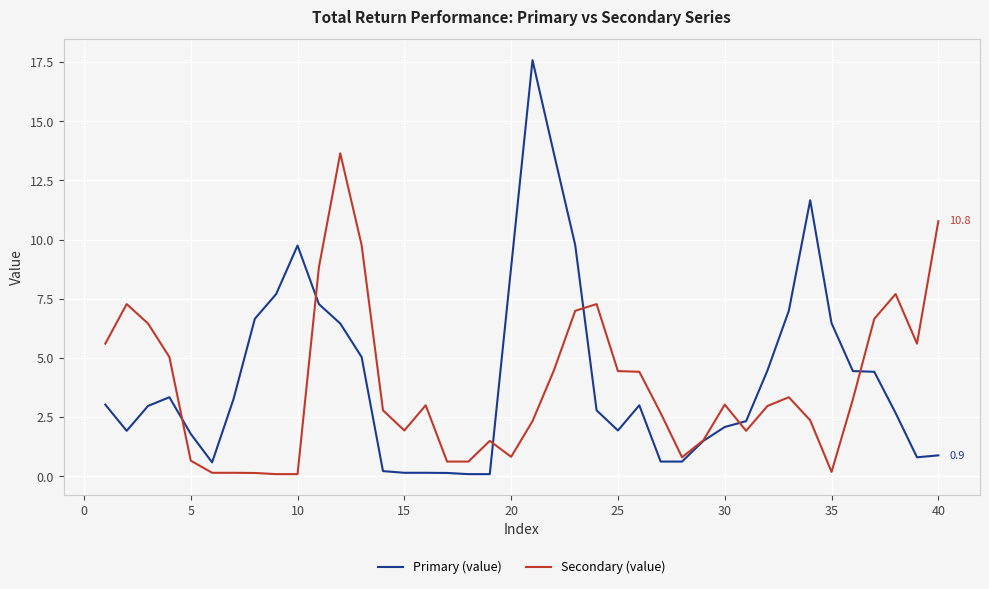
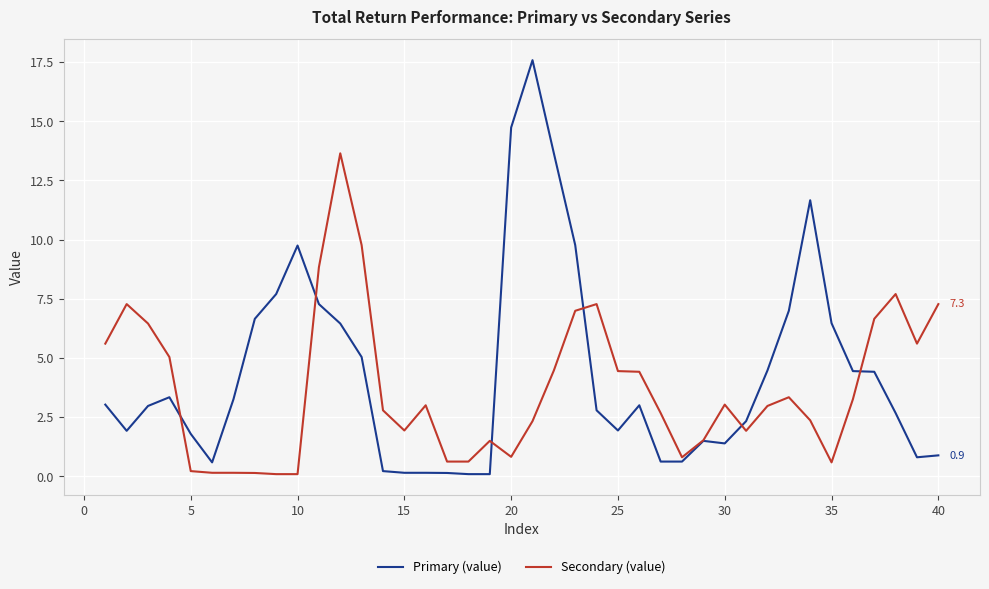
  {
    "Primary (value)": {
      "5": 1.8,
      "10": 9.8,
      "15": 0.1,
-     "20": 8.8,
+     "20": 14.7,
      "25": 1.9,
-     "30": 2.1,
+     "30": 1.4,
      "35": 6.5
    },
    "Secondary (value)": {
-     "5": 0.7,
-     "35": 0.2,
-     "40": 10.8
+     "5": 0.2,
+     "35": 0.6,
+     "40": 7.3
    }
  }
